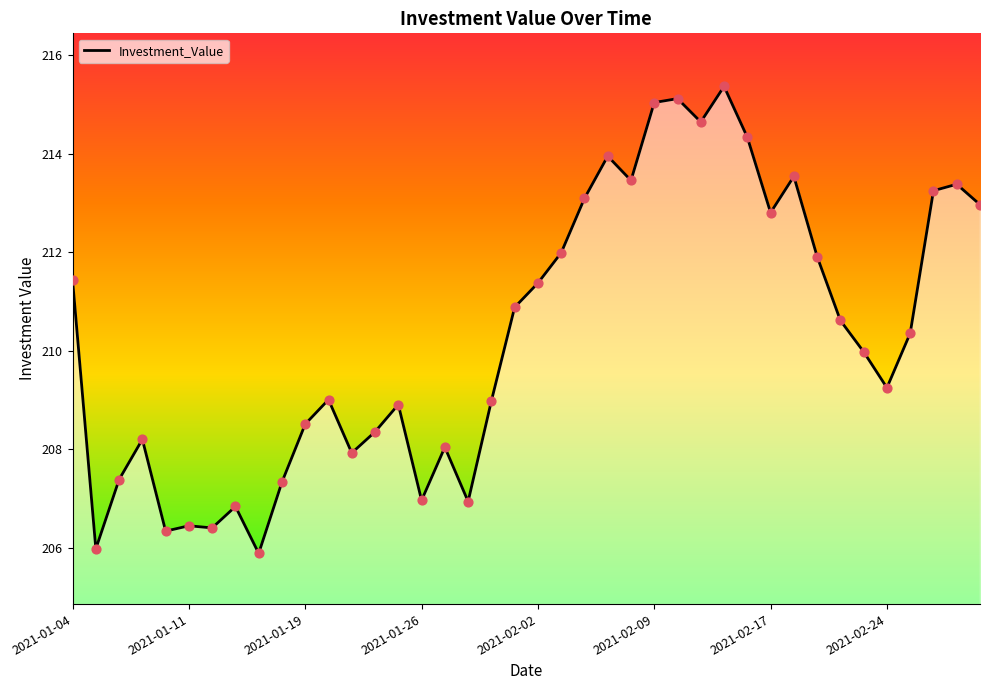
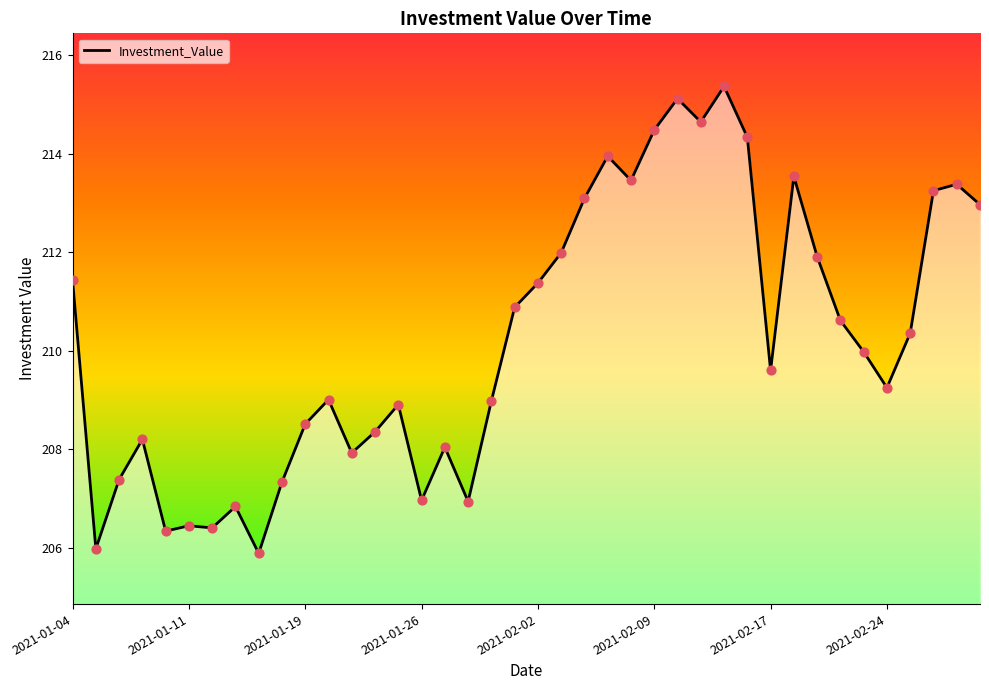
  {
    "2021-01-04": 211.4,
    "2021-01-11": 206.5,
    "2021-01-19": 208.5,
    "2021-01-26": 207.0,
    "2021-02-02": 211.4,
-   "2021-02-09": 215.0,
-   "2021-02-17": 212.8,
+   "2021-02-09": 214.5,
+   "2021-02-17": 209.6,
    "2021-02-24": 209.3
  }
